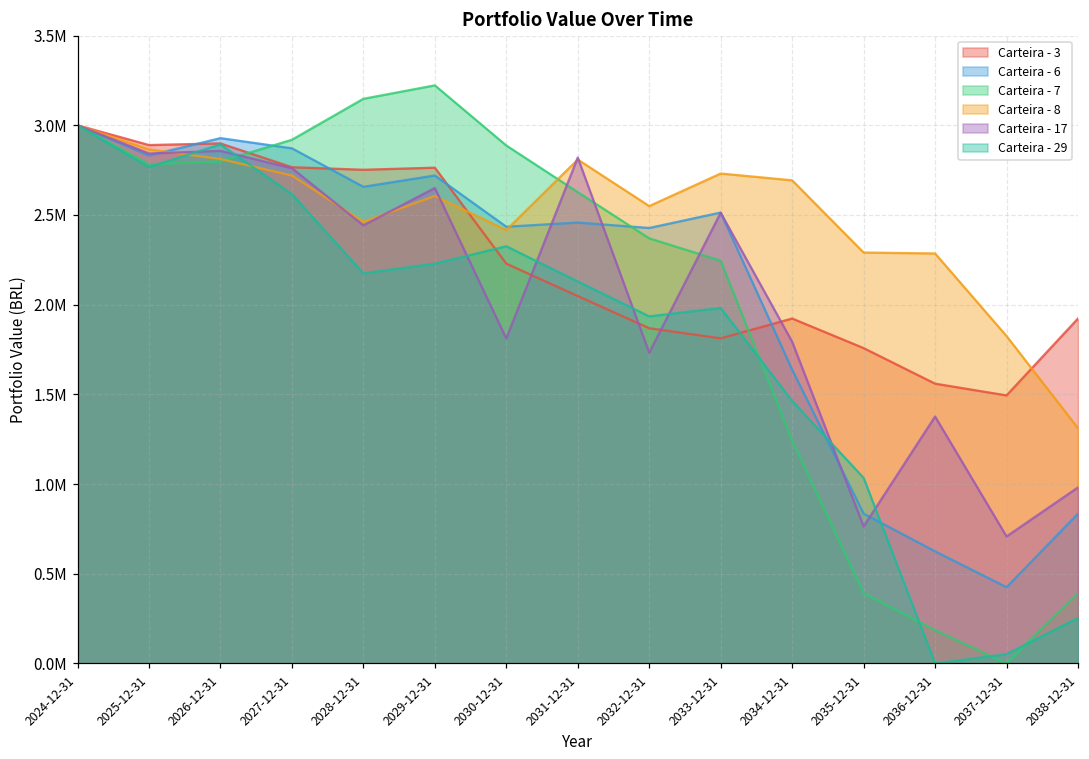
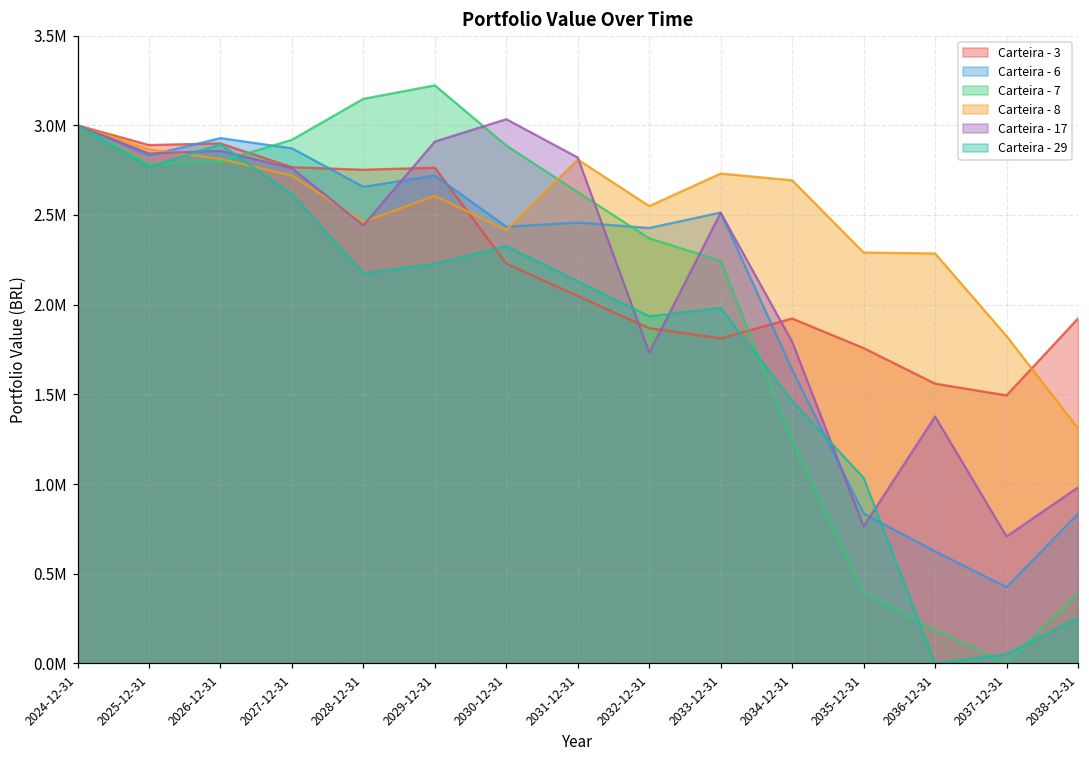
  {
    "Carteira - 17": {
      "2026-12-31": 2860000,
      "2028-12-31": 2440000,
-     "2029-12-31": 2650000,
-     "2030-12-31": 1810000,
+     "2029-12-31": 2910000,
+     "2030-12-31": 3030000,
      "2032-12-31": 1730000,
      "2034-12-31": 1790000,
      "2035-12-31": 760000,
      "2036-12-31": 1380000,
      "2037-12-31": 710000,
      "2038-12-31": 980000
    }
  }
